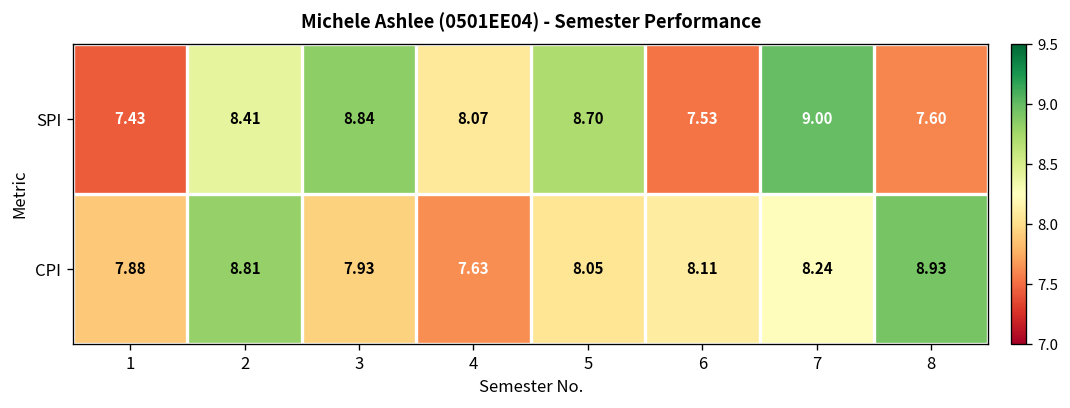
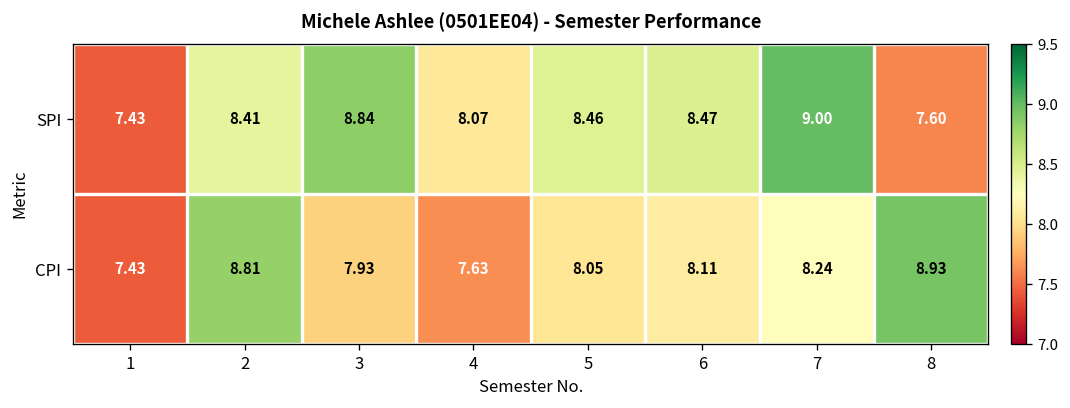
  {
    "SPI": {
      "1": 7.43,
      "2": 8.41,
      "3": 8.84,
      "4": 8.07,
-     "5": 8.70,
-     "6": 7.53,
+     "5": 8.46,
+     "6": 8.47,
      "7": 9.00,
      "8": 7.60
    },
    "CPI": {
-     "1": 7.88,
+     "1": 7.43,
      "2": 8.81,
      "3": 7.93,
      "4": 7.63,
      "5": 8.05,
      "6": 8.11,
      "7": 8.24,
      "8": 8.93
    }
  }
